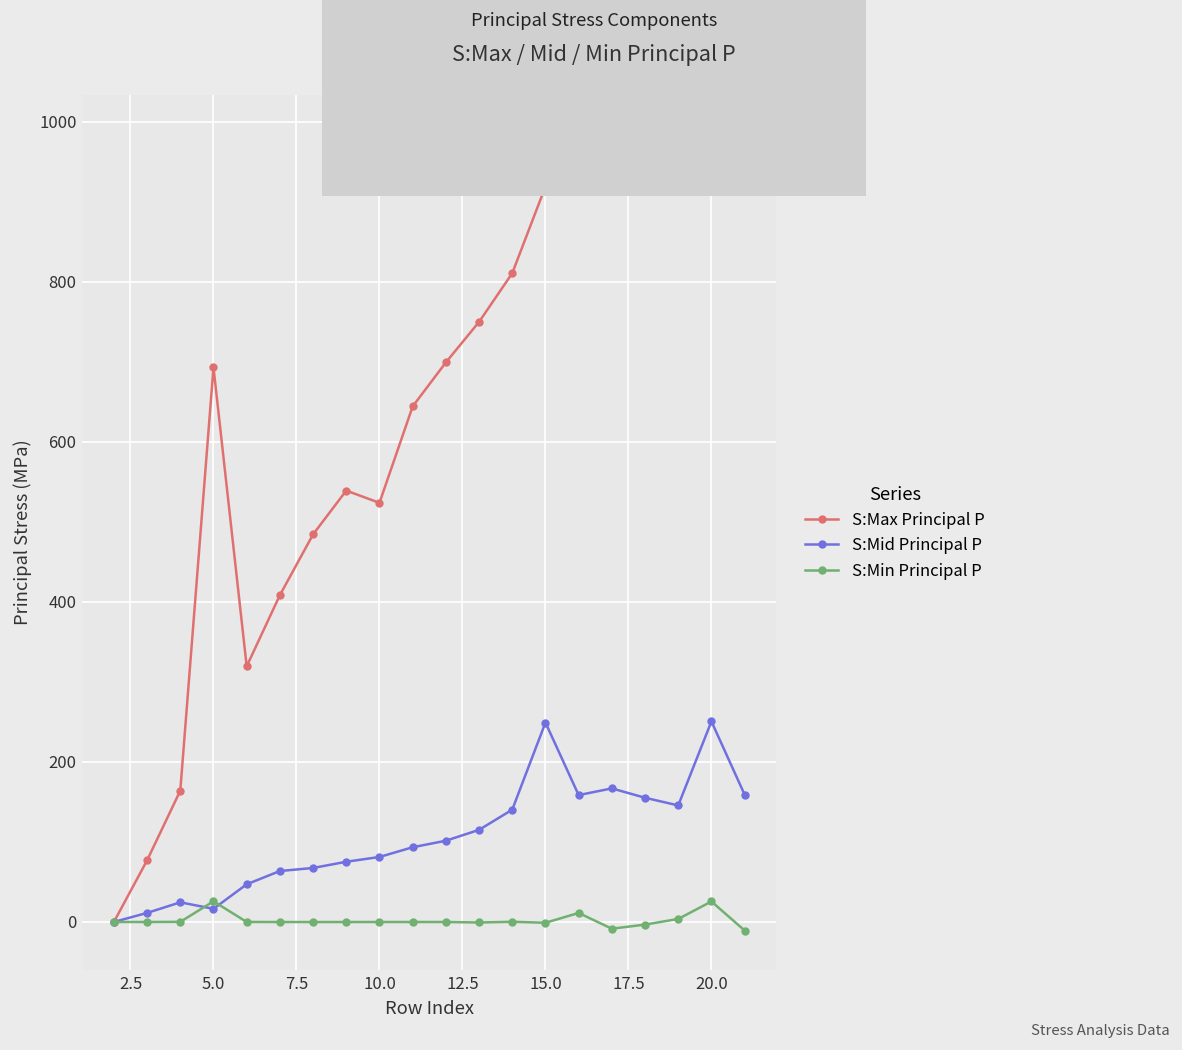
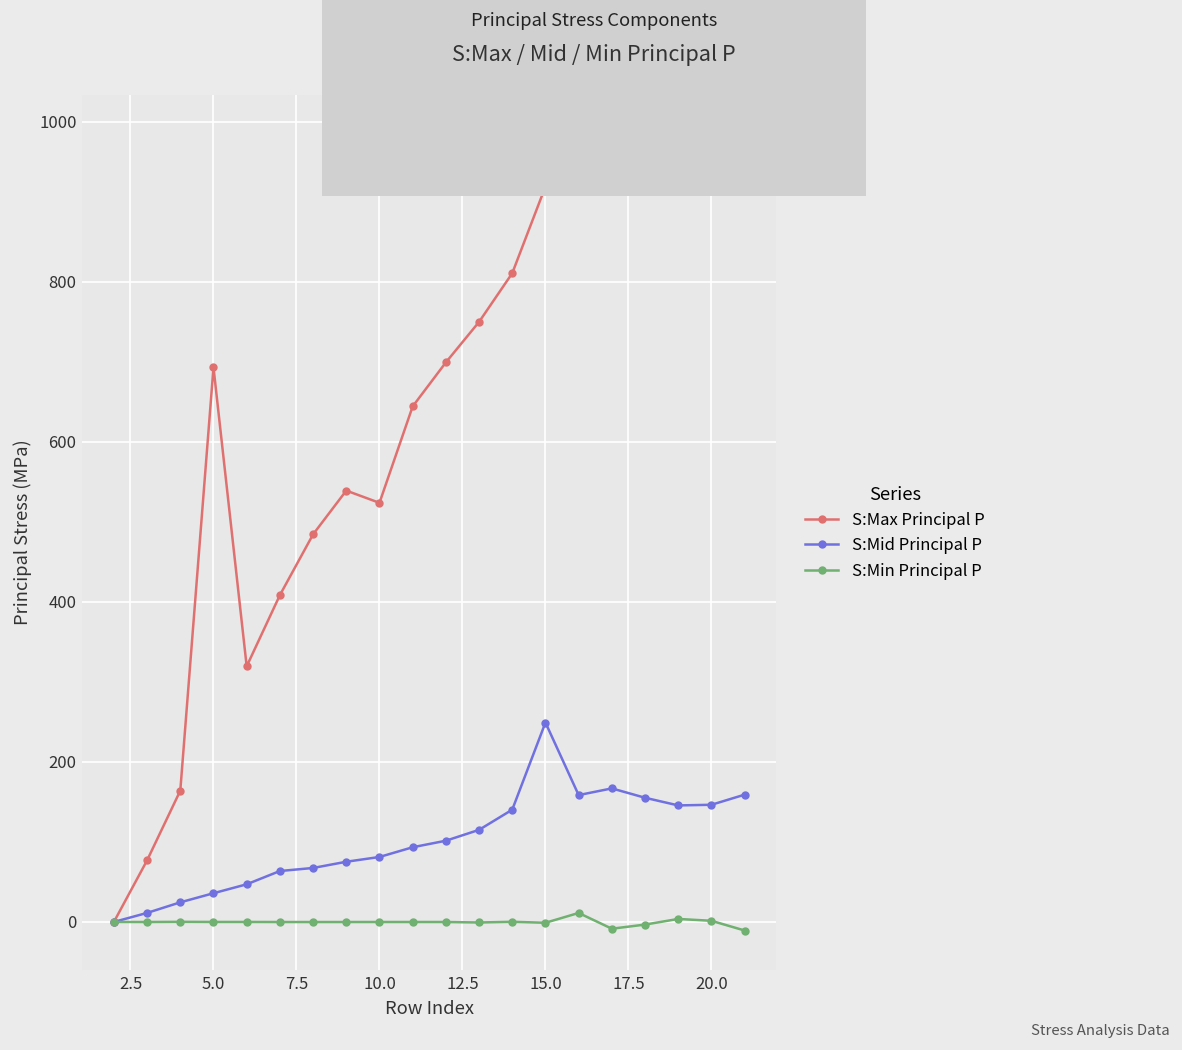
  {
    "S:Max Principal P": {
      "5.0": 690,
      "10.0": 520,
      "15.0": 920,
      "20.0": 960
    },
    "S:Mid Principal P": {
-     "5.0": 20,
+     "5.0": 40,
      "10.0": 80,
      "15.0": 250,
-     "20.0": 250
+     "20.0": 150
    },
    "S:Min Principal P": {
-     "5.0": 30,
+     "5.0": 0,
      "10.0": 0,
      "15.0": 0,
-     "20.0": 30
+     "20.0": 0
    }
  }
